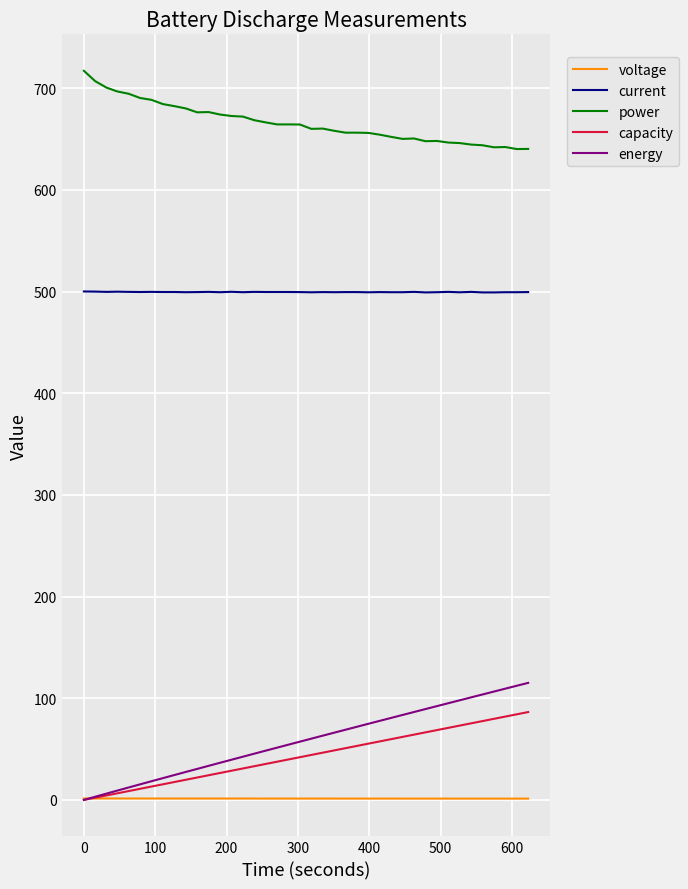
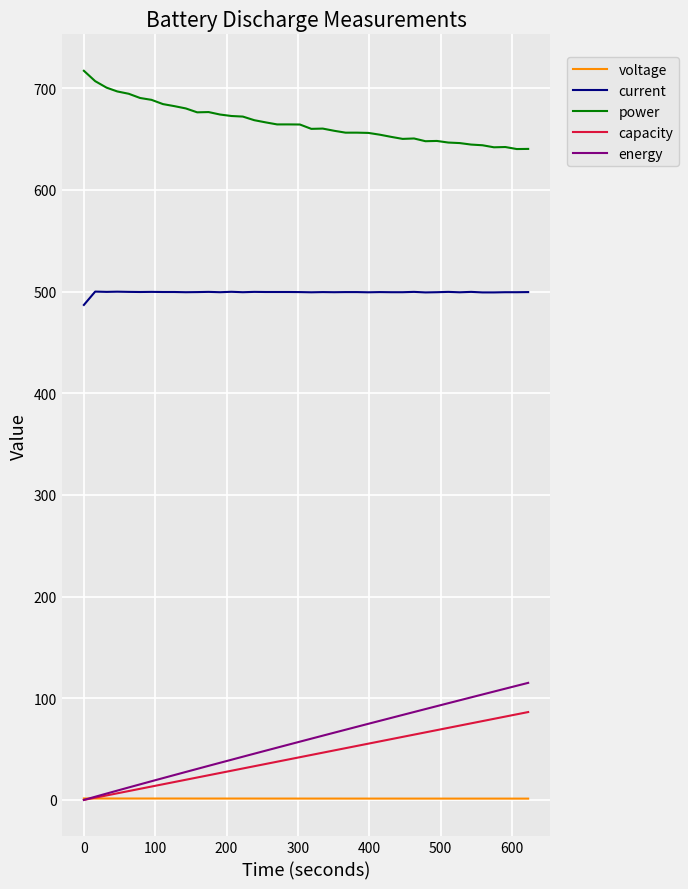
  {
    "current": {
-     "0": 500
+     "0": 487
    },
    "power": {
      "0": 717
    }
  }
